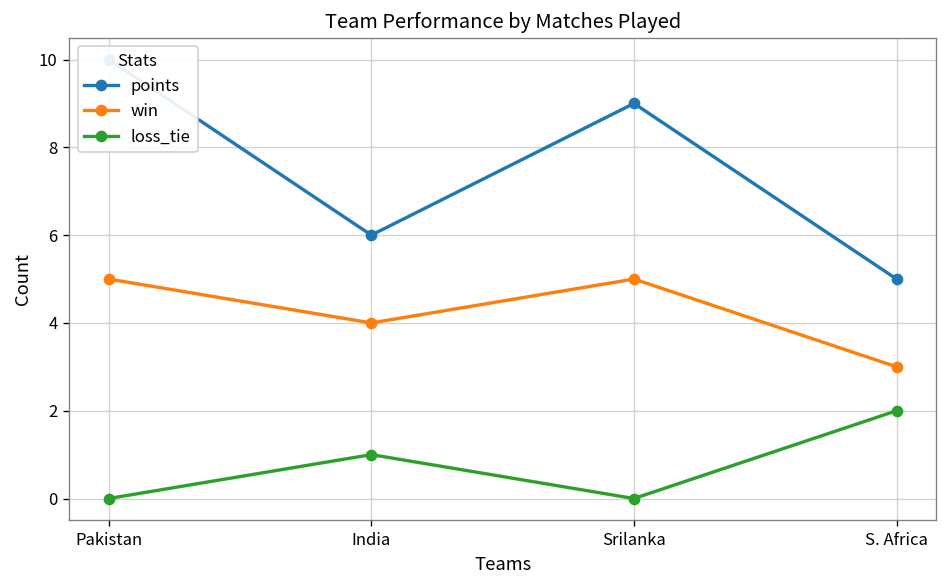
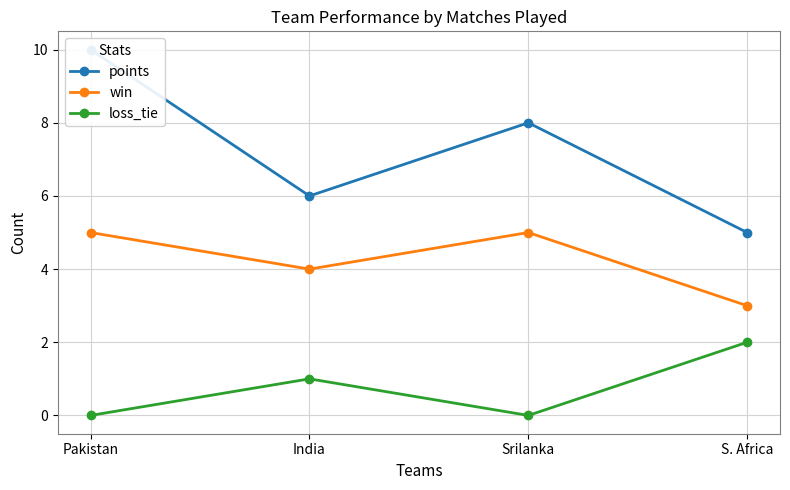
  {
    "points": {
      "India": 6,
-     "Srilanka": 9,
+     "Srilanka": 8,
      "S. Africa": 5
    },
    "win": {
      "Pakistan": 5,
      "India": 4,
      "Srilanka": 5,
      "S. Africa": 3
    },
    "loss_tie": {
      "Pakistan": 0,
      "India": 1,
      "Srilanka": 0,
      "S. Africa": 2
    }
  }
